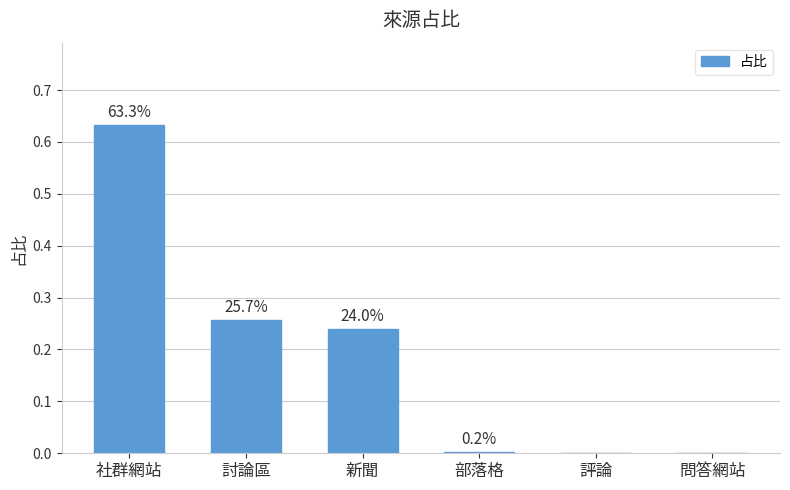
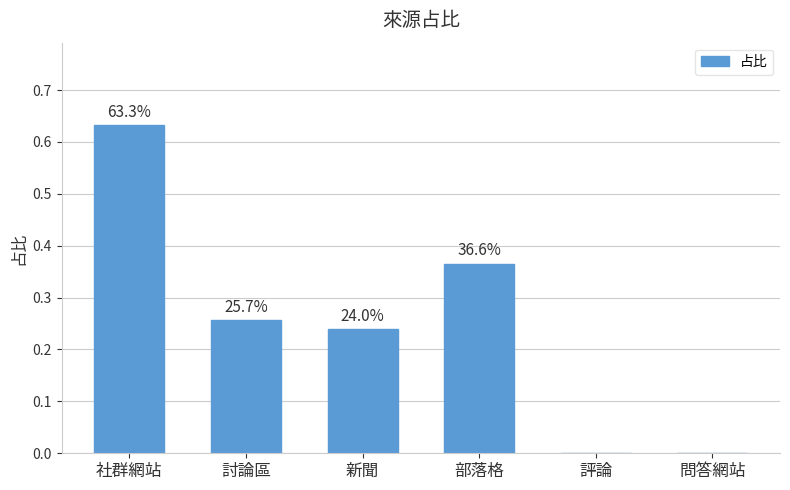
  {
    "社群網站": "63.3%",
    "討論區": "25.7%",
    "新聞": "24.0%",
-   "部落格": "0.2%"
+   "部落格": "36.6%"
  }
